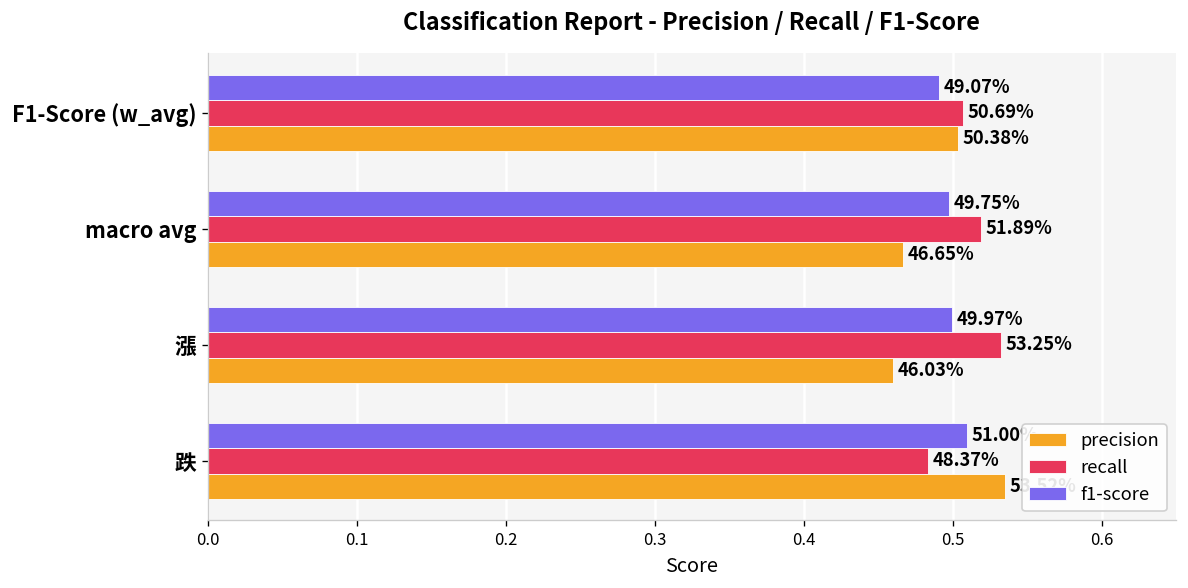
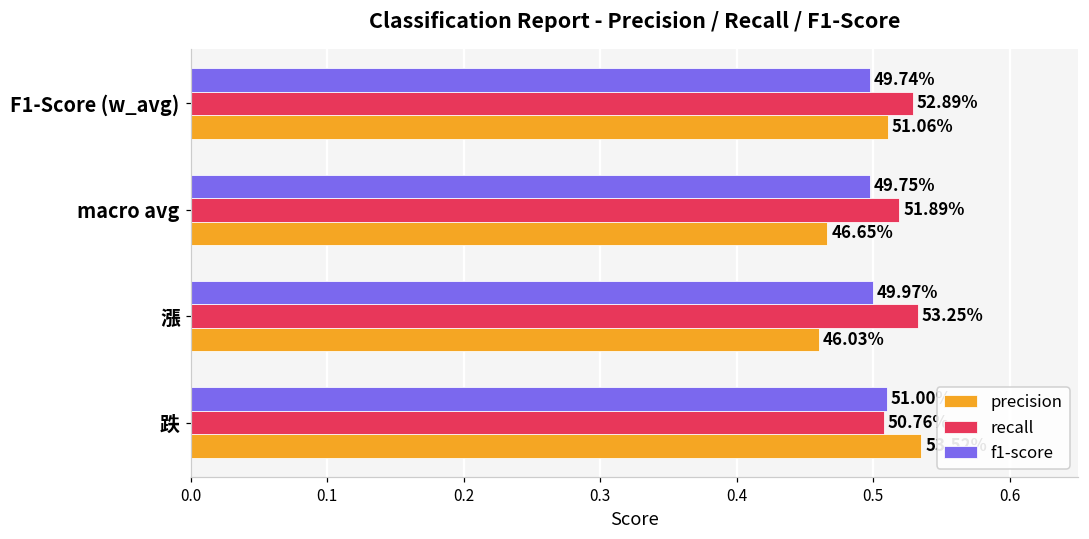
  {
    "precision": {
-     "F1-Score (w_avg)": "50.38%",
+     "F1-Score (w_avg)": "51.06%",
      "macro avg": "46.65%",
      "漲": "46.03%"
    },
    "recall": {
-     "F1-Score (w_avg)": "50.69%",
+     "F1-Score (w_avg)": "52.89%",
      "macro avg": "51.89%",
      "漲": "53.25%",
-     "跌": "0.484"
+     "跌": "0.508"
    },
    "f1-score": {
-     "F1-Score (w_avg)": "49.07%",
+     "F1-Score (w_avg)": "49.74%",
      "macro avg": "49.75%",
      "漲": "49.97%"
    }
  }
